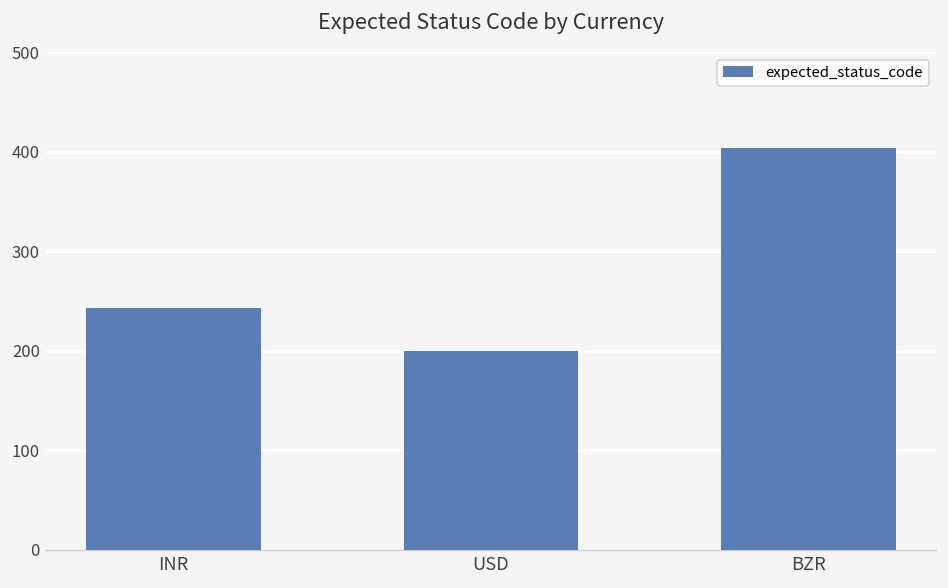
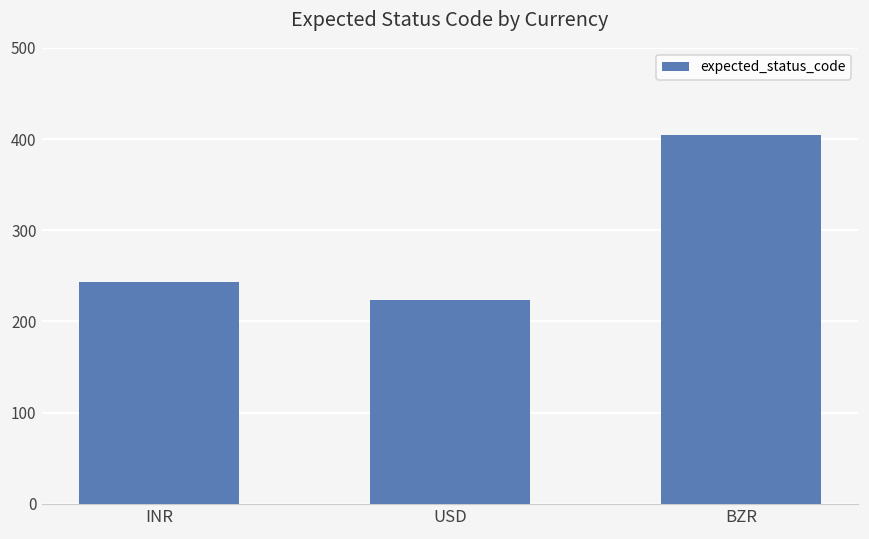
  {
    "INR": 240,
-   "USD": 200,
+   "USD": 220,
    "BZR": 400
  }
